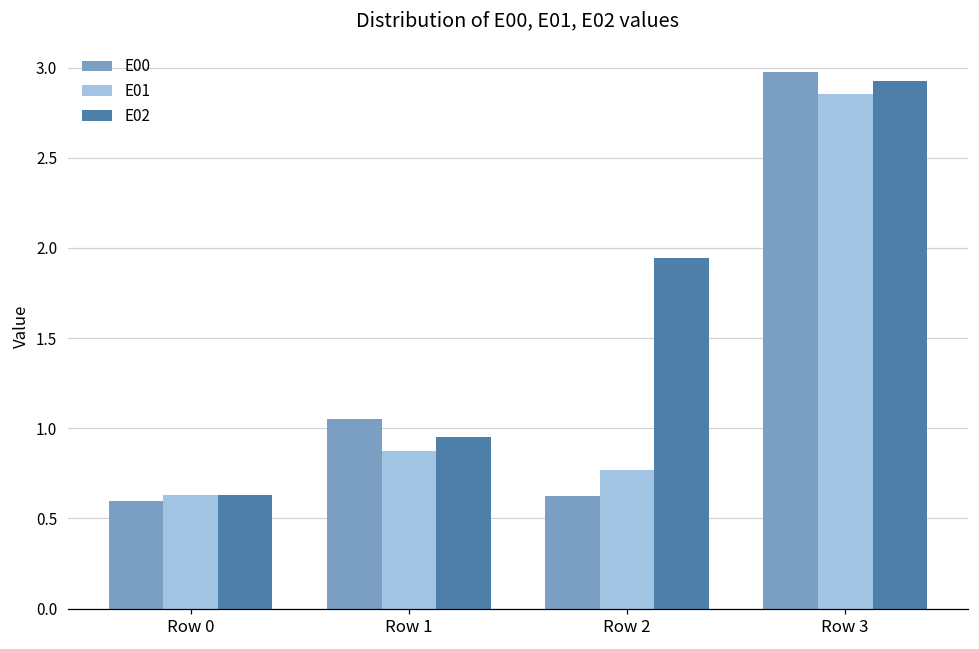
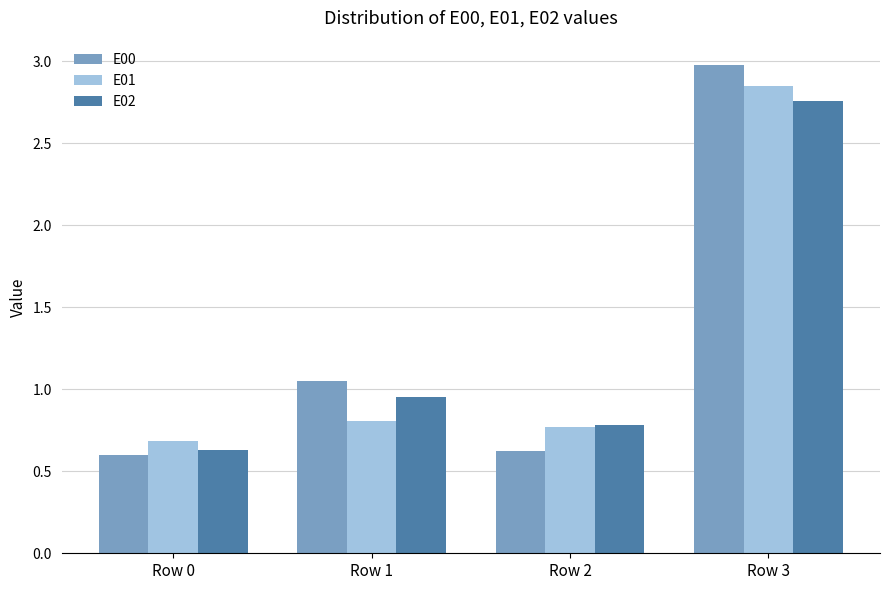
  {
    "E00": {
      "Row 0": 0.60,
      "Row 1": 1.05,
      "Row 2": 0.62,
      "Row 3": 2.98
    },
    "E01": {
-     "Row 0": 0.63,
-     "Row 1": 0.87,
+     "Row 0": 0.69,
+     "Row 1": 0.80,
      "Row 2": 0.77,
      "Row 3": 2.85
    },
    "E02": {
      "Row 0": 0.63,
      "Row 1": 0.95,
-     "Row 2": 1.94,
-     "Row 3": 2.92
+     "Row 2": 0.78,
+     "Row 3": 2.76
    }
  }
